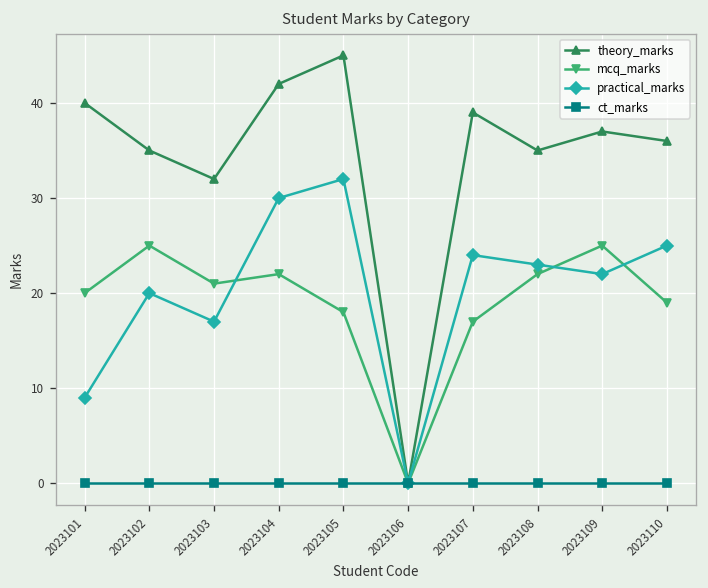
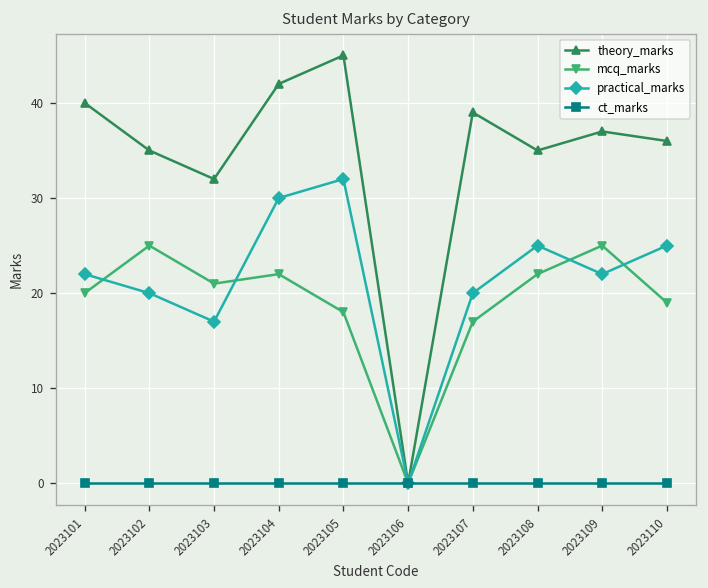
  {
    "practical_marks": {
-     "2023101": 9,
+     "2023101": 22,
      "2023102": 20,
      "2023103": 17,
      "2023104": 30,
      "2023105": 32,
-     "2023107": 24,
-     "2023108": 23,
+     "2023107": 20,
+     "2023108": 25,
      "2023109": 22,
      "2023110": 25
    },
    "ct_marks": {
      "2023101": 0,
      "2023102": 0,
      "2023103": 0,
      "2023104": 0,
      "2023105": 0,
      "2023107": 0,
      "2023108": 0,
      "2023109": 0,
      "2023110": 0
    }
  }
